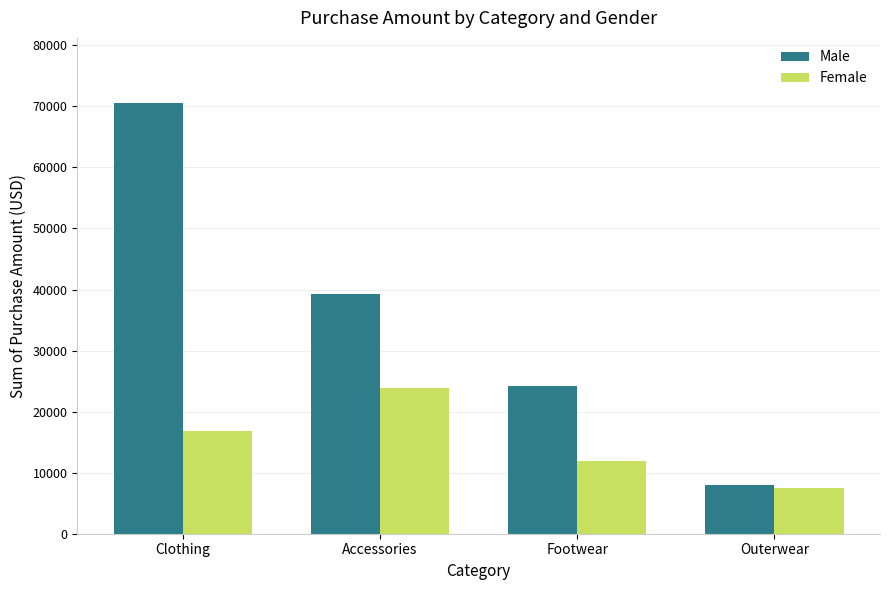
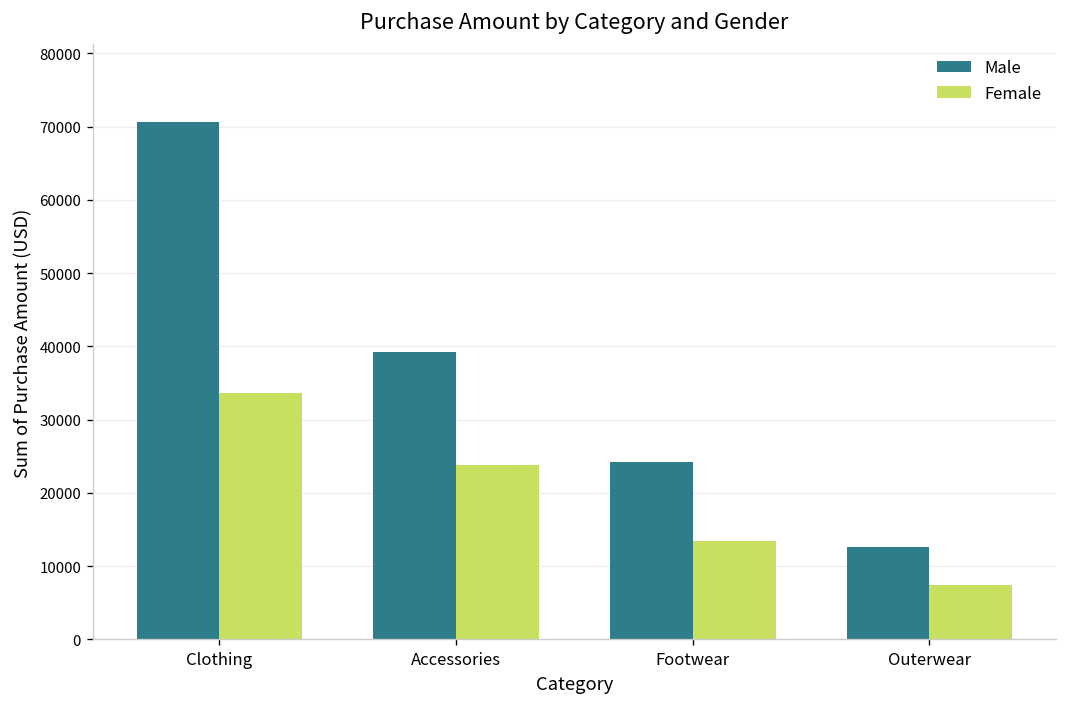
  {
    "Male": {
      "Clothing": 71000,
      "Accessories": 39000,
      "Footwear": 24000,
-     "Outerwear": 8000
+     "Outerwear": 13000
    },
    "Female": {
-     "Clothing": 17000,
+     "Clothing": 34000,
      "Accessories": 24000,
-     "Footwear": 12000,
+     "Footwear": 13000,
      "Outerwear": 7000
    }
  }
